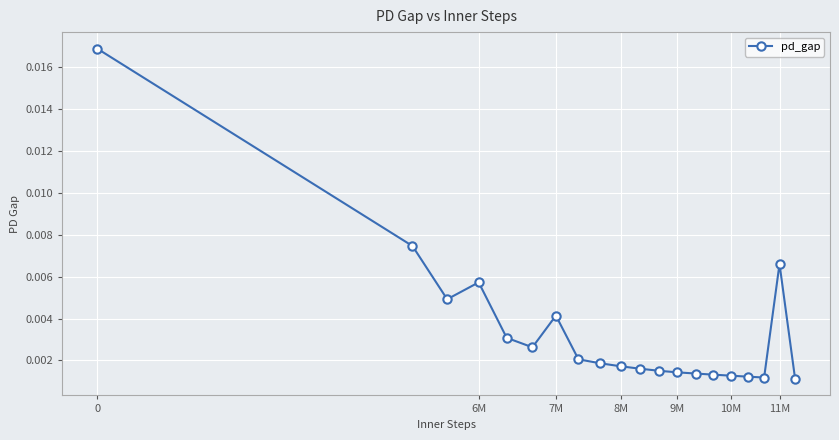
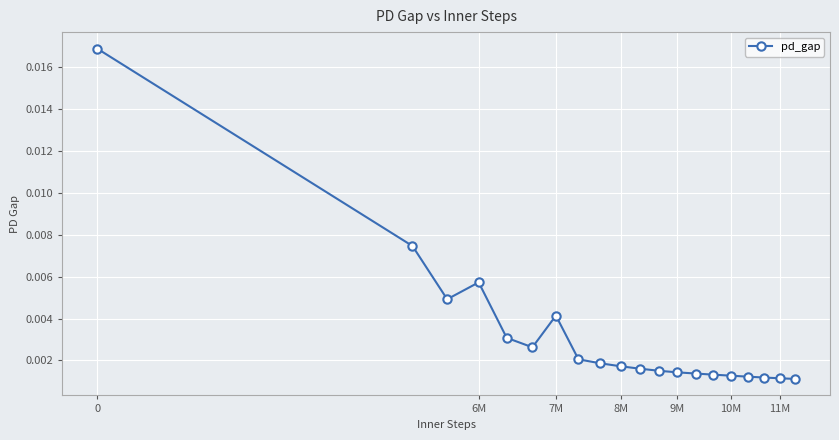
  {
    "0": 0.0169,
    "6M": 0.0057,
    "7M": 0.0041,
    "8M": 0.0017,
    "9M": 0.0014,
    "10M": 0.0013,
-   "11M": 0.0066
+   "11M": 0.0012
  }
